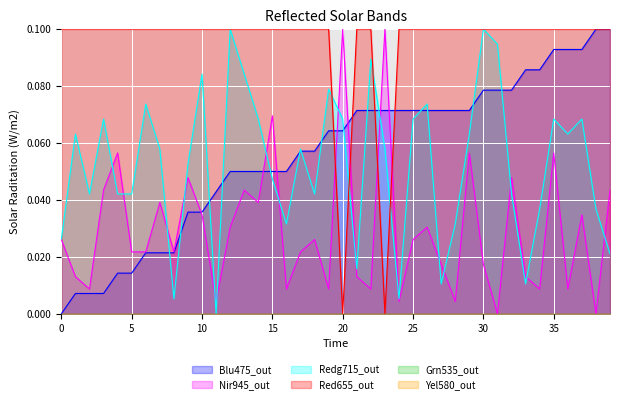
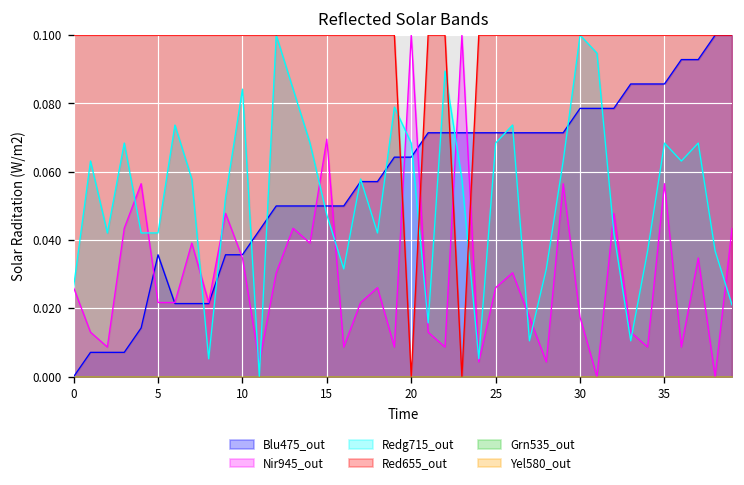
  {
    "Blu475_out": {
-     "5": 0.014,
+     "5": 0.036,
      "10": 0.036,
      "15": 0.050,
      "20": 0.064,
      "25": 0.071,
      "30": 0.079,
-     "35": 0.093
+     "35": 0.086
    },
    "Nir945_out": {
      "5": 0.022,
      "10": 0.035,
      "15": 0.070,
      "20": 0.100,
      "25": 0.026,
      "30": 0.017,
      "35": 0.057
    },
    "Redg715_out": {
      "5": 0.042,
      "10": 0.084,
      "15": 0.047,
      "20": 0.068,
      "25": 0.068,
      "35": 0.068
    },
    "Red655_out": {
      "0": 0.100,
      "5": 0.100,
      "10": 0.100,
      "15": 0.100,
      "25": 0.100,
      "35": 0.100
    },
    "Yel580_out": {
      "5": 0.000,
      "10": 0.000,
      "15": 0.000,
      "25": 0.000,
      "30": 0.000,
      "35": 0.000
    }
  }
